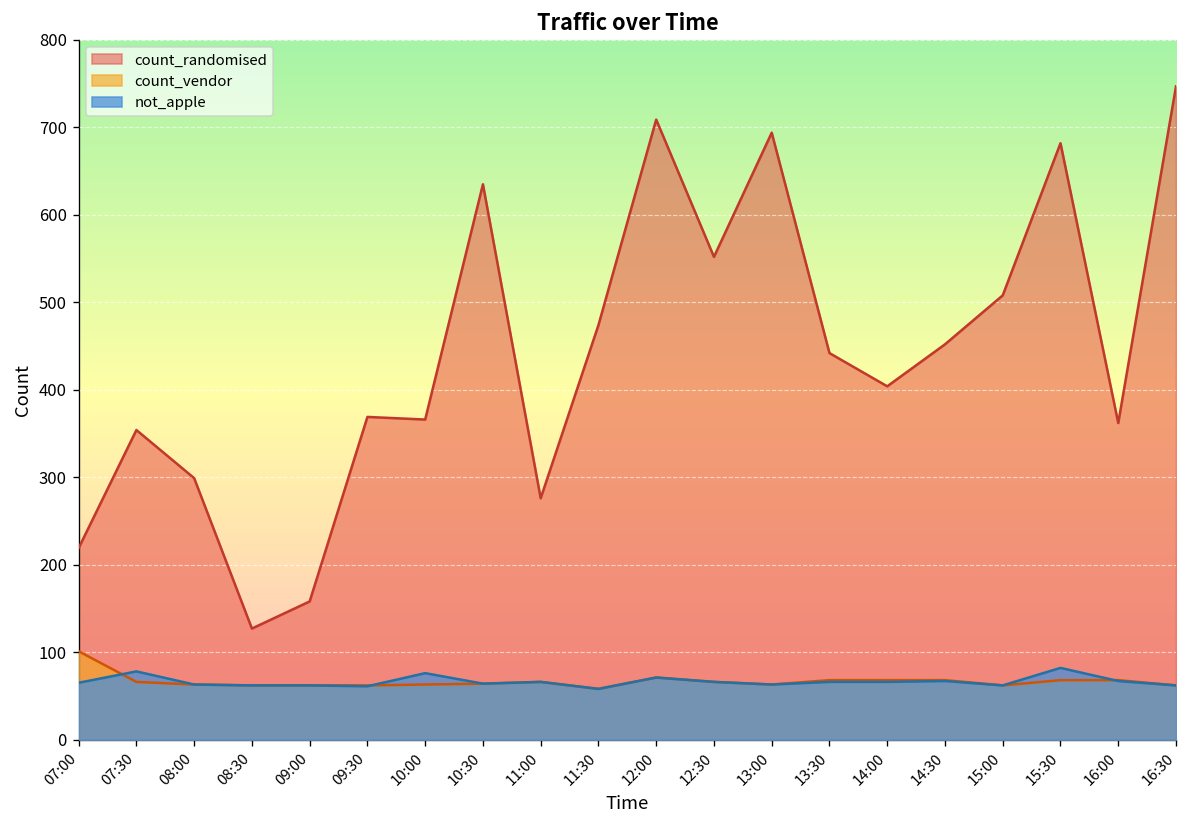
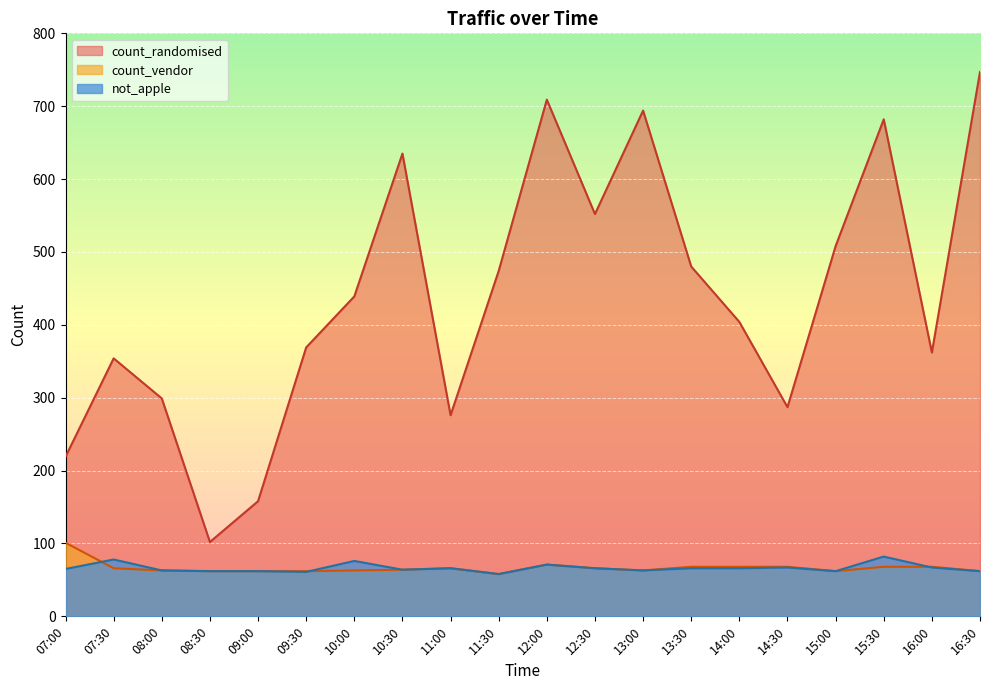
  {
    "count_randomised": {
      "07:00": 220,
      "07:30": 350,
      "08:00": 300,
-     "08:30": 130,
+     "08:30": 100,
      "09:00": 160,
      "09:30": 370,
-     "10:00": 370,
+     "10:00": 440,
      "10:30": 640,
      "11:00": 280,
      "11:30": 470,
      "12:00": 710,
      "12:30": 550,
      "13:00": 690,
-     "13:30": 440,
+     "13:30": 480,
      "14:00": 400,
-     "14:30": 450,
+     "14:30": 290,
      "15:00": 510,
      "15:30": 680,
      "16:00": 360,
      "16:30": 750
    },
    "count_vendor": {
      "07:00": 100,
      "07:30": 70,
      "10:00": 60,
      "15:30": 70
    },
    "not_apple": {
      "07:00": 70,
      "07:30": 80,
      "10:00": 80,
      "15:30": 80
    }
  }
